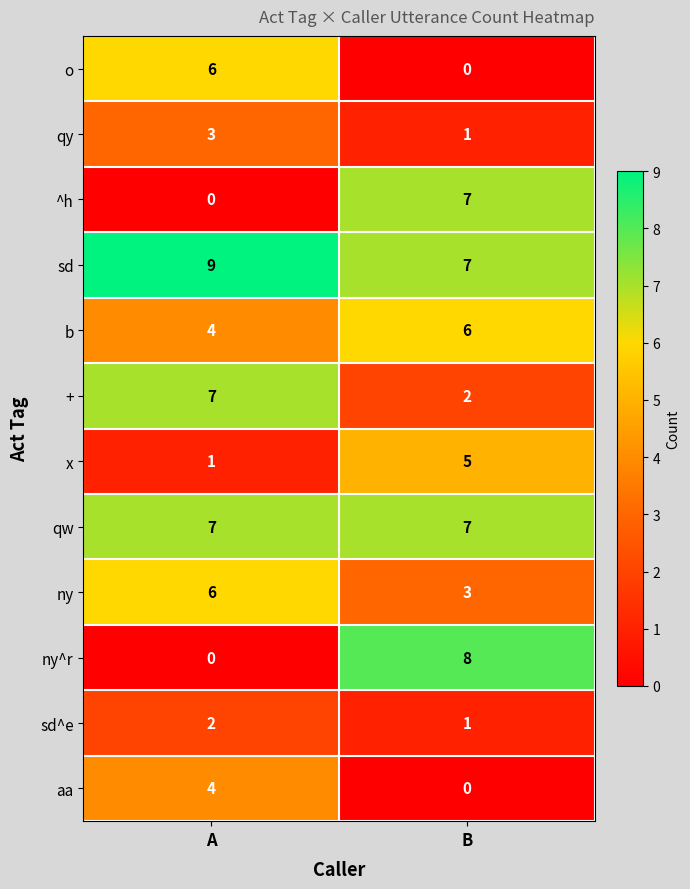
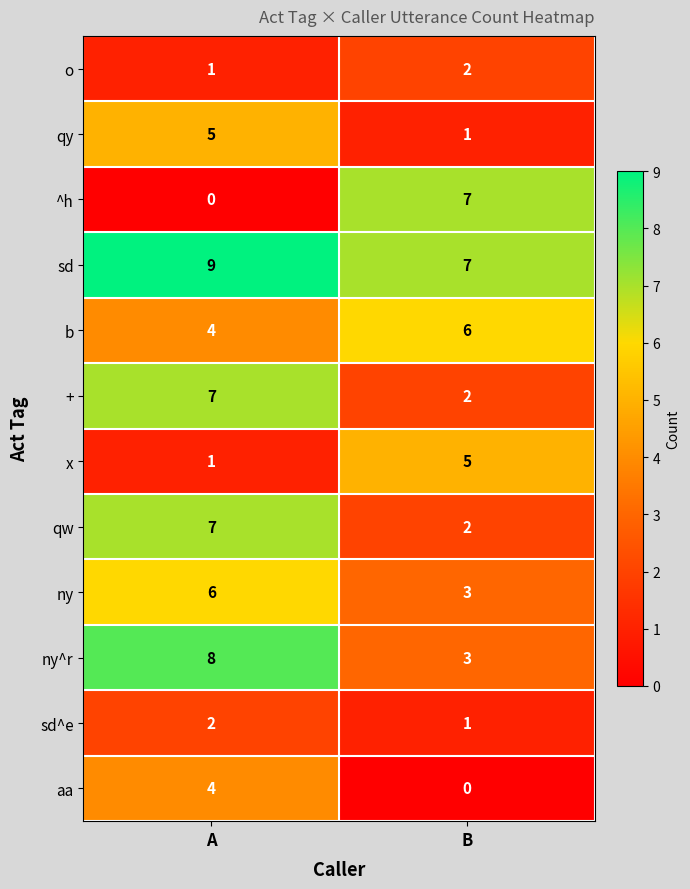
  {
    "o": {
-     "A": 6,
-     "B": 0
+     "A": 1,
+     "B": 2
    },
    "qy": {
-     "A": 3,
+     "A": 5,
      "B": 1
    },
    "^h": {
      "A": 0,
      "B": 7
    },
    "sd": {
      "A": 9,
      "B": 7
    },
    "b": {
      "A": 4,
      "B": 6
    },
    "+": {
      "A": 7,
      "B": 2
    },
    "x": {
      "A": 1,
      "B": 5
    },
    "qw": {
      "A": 7,
-     "B": 7
+     "B": 2
    },
    "ny": {
      "A": 6,
      "B": 3
    },
    "ny^r": {
-     "A": 0,
-     "B": 8
+     "A": 8,
+     "B": 3
    },
    "sd^e": {
      "A": 2,
      "B": 1
    },
    "aa": {
      "A": 4,
      "B": 0
    }
  }
